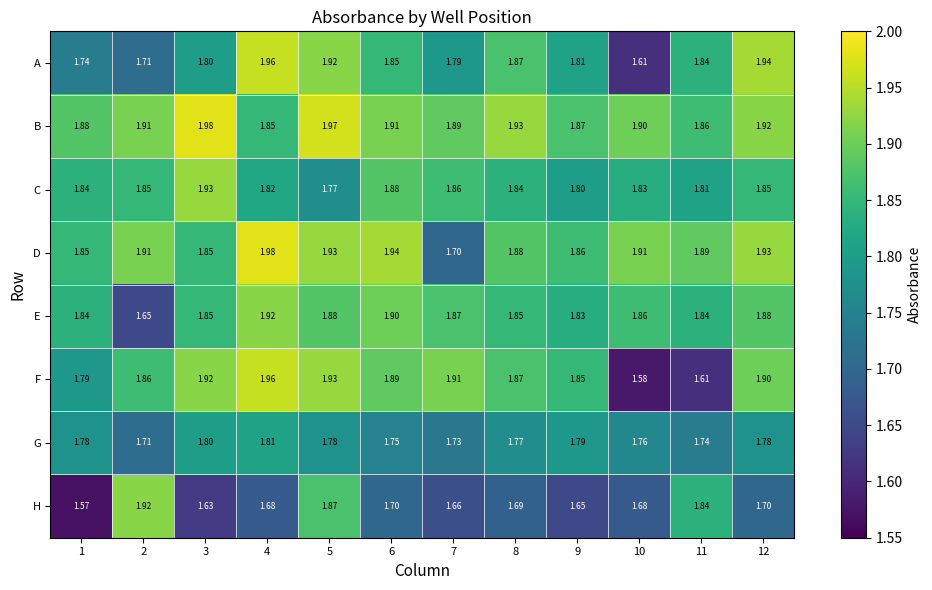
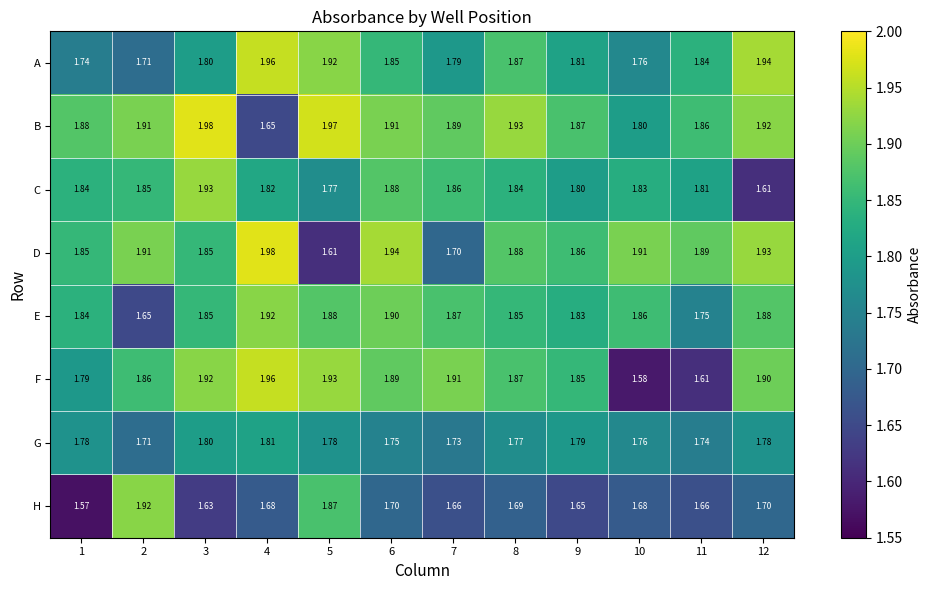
  {
    "A": {
      "1": 1.74,
      "2": 1.71,
      "3": 1.80,
      "4": 1.96,
      "5": 1.92,
      "6": 1.85,
      "7": 1.79,
      "8": 1.87,
      "9": 1.81,
-     "10": 1.61,
+     "10": 1.76,
      "11": 1.84,
      "12": 1.94
    },
    "B": {
      "1": 1.88,
      "2": 1.91,
      "3": 1.98,
-     "4": 1.85,
+     "4": 1.65,
      "5": 1.97,
      "6": 1.91,
      "7": 1.89,
      "8": 1.93,
      "9": 1.87,
-     "10": 1.90,
+     "10": 1.80,
      "11": 1.86,
      "12": 1.92
    },
    "C": {
      "1": 1.84,
      "2": 1.85,
      "3": 1.93,
      "4": 1.82,
      "5": 1.77,
      "6": 1.88,
      "7": 1.86,
      "8": 1.84,
      "9": 1.80,
      "10": 1.83,
      "11": 1.81,
-     "12": 1.85
+     "12": 1.61
    },
    "D": {
      "1": 1.85,
      "2": 1.91,
      "3": 1.85,
      "4": 1.98,
-     "5": 1.93,
+     "5": 1.61,
      "6": 1.94,
      "7": 1.70,
      "8": 1.88,
      "9": 1.86,
      "10": 1.91,
      "11": 1.89,
      "12": 1.93
    },
    "E": {
      "1": 1.84,
      "2": 1.65,
      "3": 1.85,
      "4": 1.92,
      "5": 1.88,
      "6": 1.90,
      "7": 1.87,
      "8": 1.85,
      "9": 1.83,
      "10": 1.86,
-     "11": 1.84,
+     "11": 1.75,
      "12": 1.88
    },
    "F": {
      "1": 1.79,
      "2": 1.86,
      "3": 1.92,
      "4": 1.96,
      "5": 1.93,
      "6": 1.89,
      "7": 1.91,
      "8": 1.87,
      "9": 1.85,
      "10": 1.58,
      "11": 1.61,
      "12": 1.90
    },
    "G": {
      "1": 1.78,
      "2": 1.71,
      "3": 1.80,
      "4": 1.81,
      "5": 1.78,
      "6": 1.75,
      "7": 1.73,
      "8": 1.77,
      "9": 1.79,
      "10": 1.76,
      "11": 1.74,
      "12": 1.78
    },
    "H": {
      "1": 1.57,
      "2": 1.92,
      "3": 1.63,
      "4": 1.68,
      "5": 1.87,
      "6": 1.70,
      "7": 1.66,
      "8": 1.69,
      "9": 1.65,
      "10": 1.68,
-     "11": 1.84,
+     "11": 1.66,
      "12": 1.70
    }
  }
